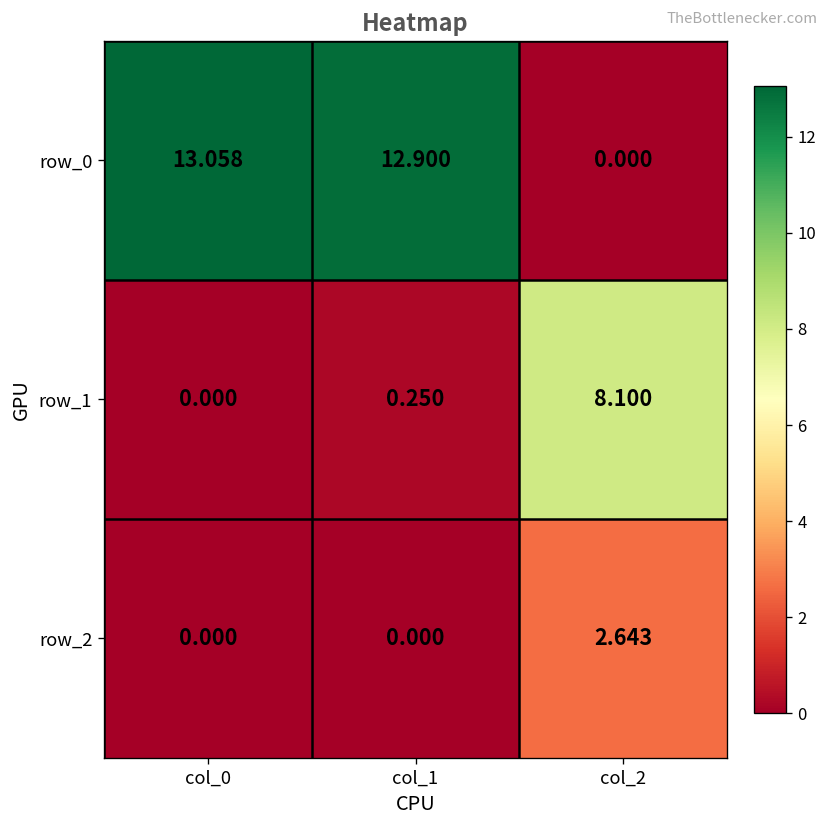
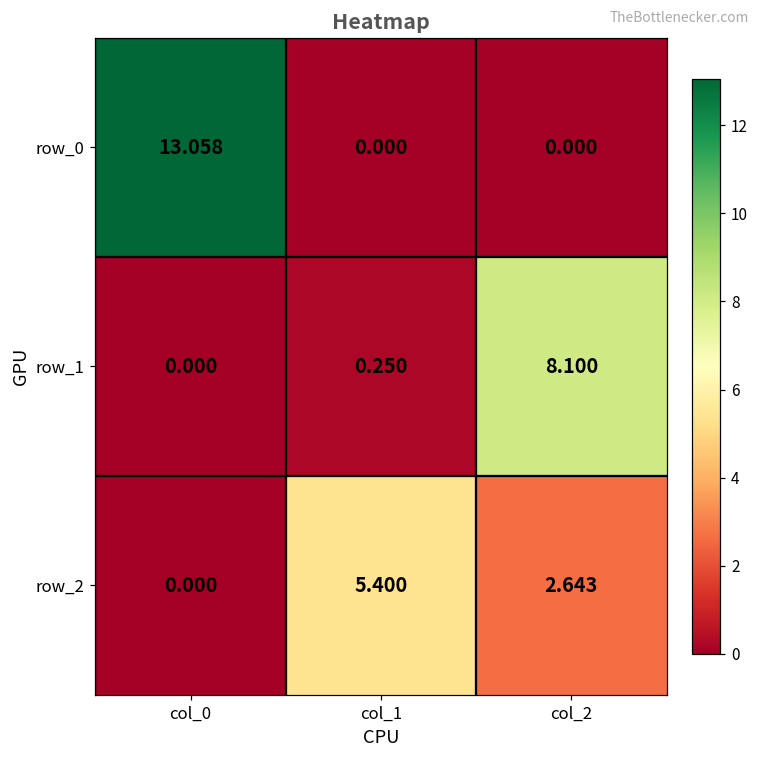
  {
    "row_0": {
      "col_0": 13.058,
-     "col_1": 12.900,
+     "col_1": 0.000,
      "col_2": 0.000
    },
    "row_1": {
      "col_0": 0.000,
      "col_1": 0.250,
      "col_2": 8.100
    },
    "row_2": {
      "col_0": 0.000,
-     "col_1": 0.000,
+     "col_1": 5.400,
      "col_2": 2.643
    }
  }
